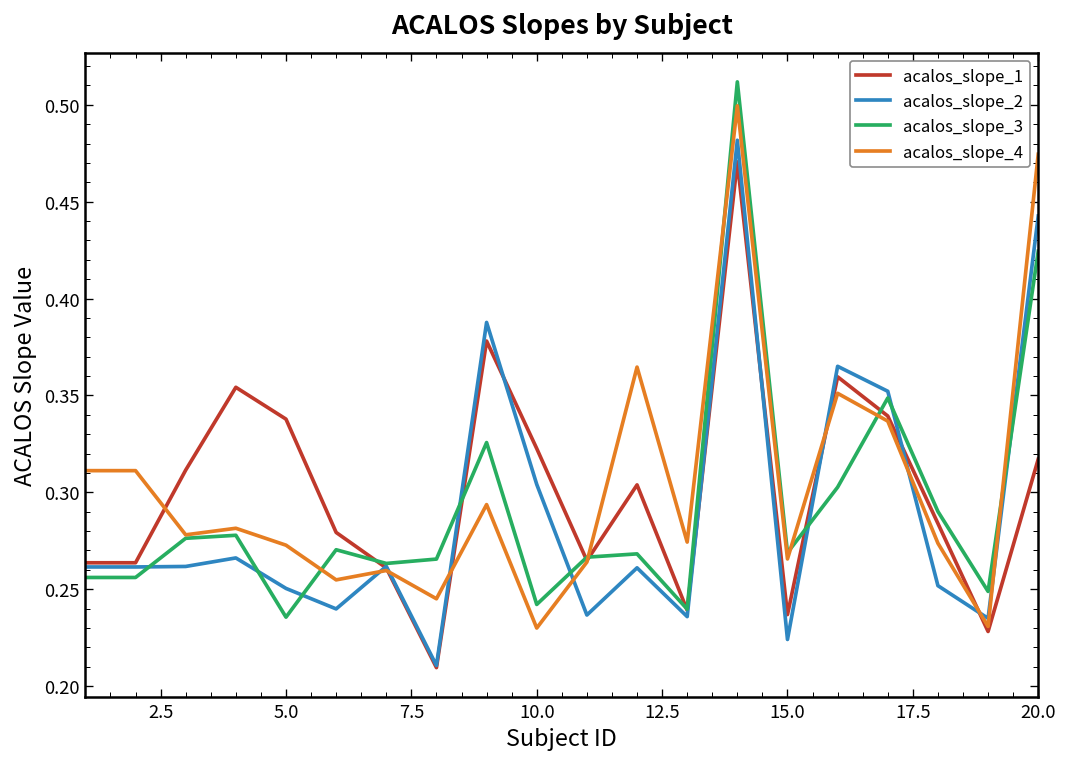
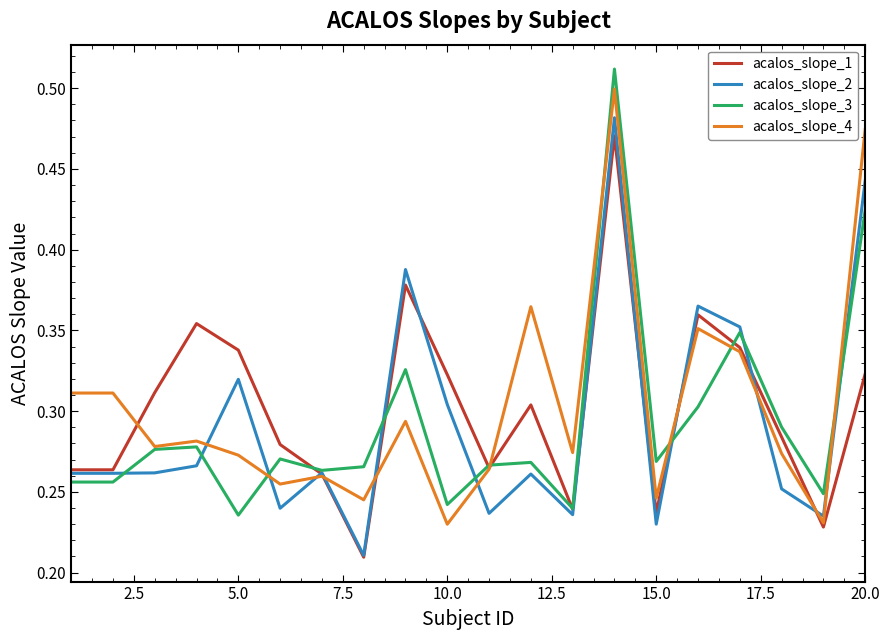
  {
    "acalos_slope_1": {
      "5.0": 0.338,
      "10.0": 0.323,
      "15.0": 0.237,
-     "20.0": 0.317
+     "20.0": 0.323
    },
    "acalos_slope_2": {
-     "5.0": 0.250,
+     "5.0": 0.320,
      "10.0": 0.304,
-     "15.0": 0.224,
+     "15.0": 0.230,
      "20.0": 0.443
    },
    "acalos_slope_3": {
      "5.0": 0.236,
      "10.0": 0.242,
      "15.0": 0.269,
      "20.0": 0.424
    },
    "acalos_slope_4": {
      "5.0": 0.273,
      "10.0": 0.230,
-     "15.0": 0.266,
+     "15.0": 0.246,
      "20.0": 0.474
    }
  }
